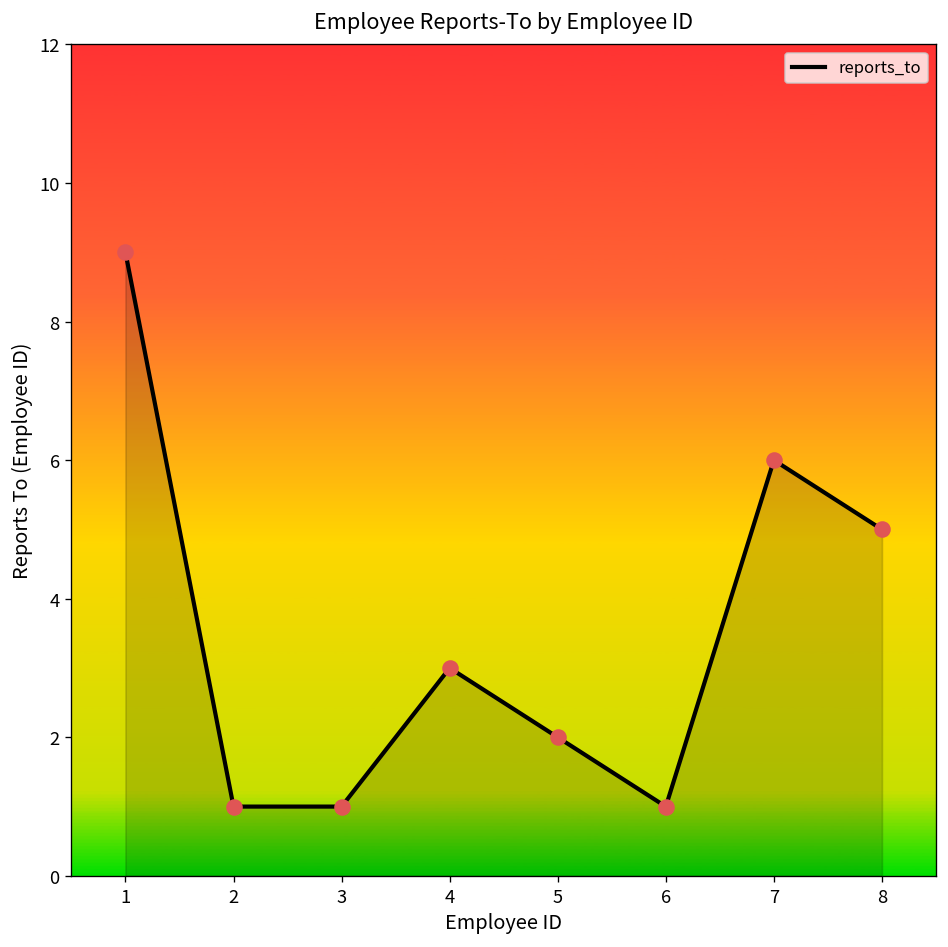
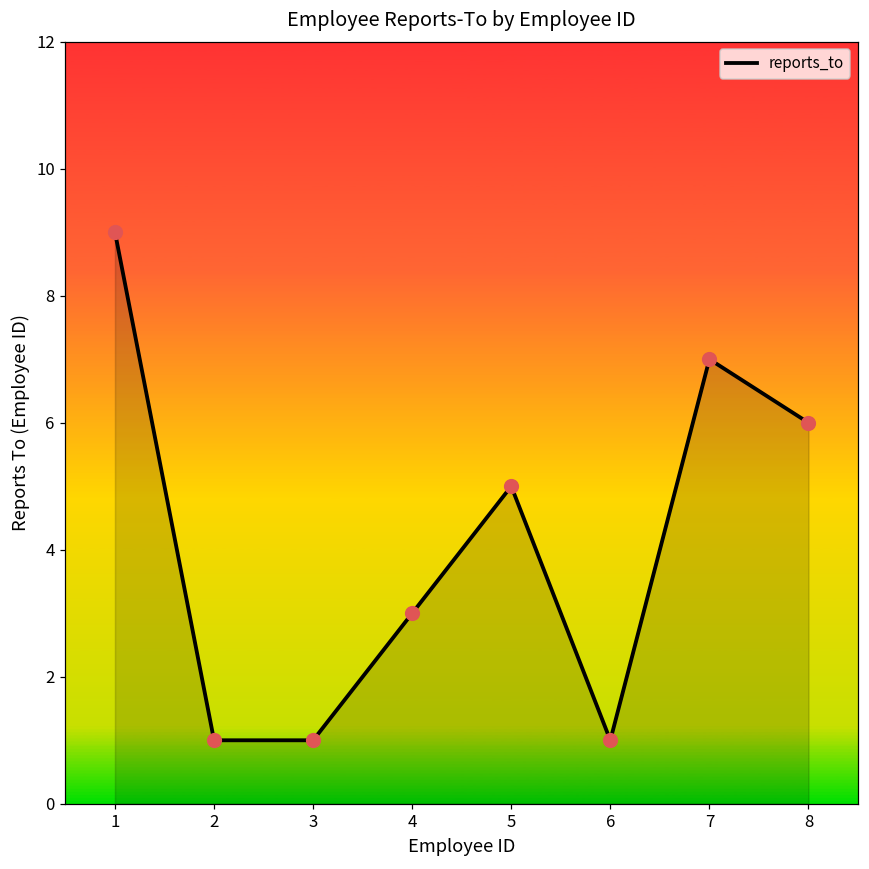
  {
    "1": 9,
    "2": 1,
    "3": 1,
    "4": 3,
-   "5": 2,
+   "5": 5,
    "6": 1,
-   "7": 6,
-   "8": 5
+   "7": 7,
+   "8": 6
  }
